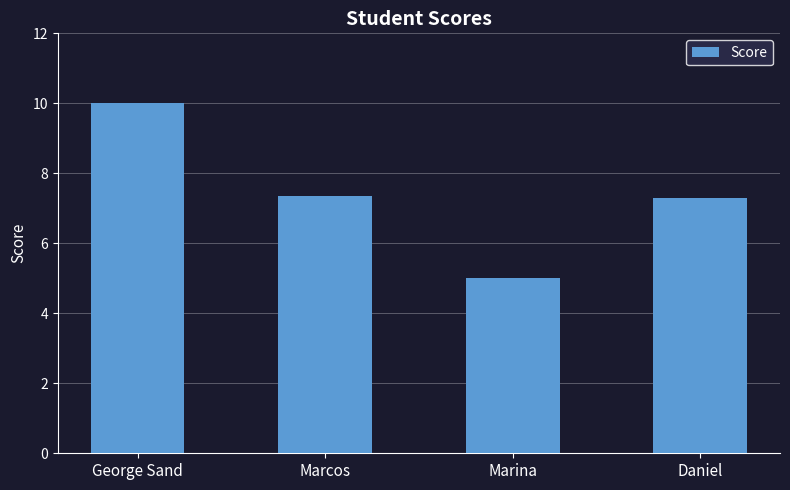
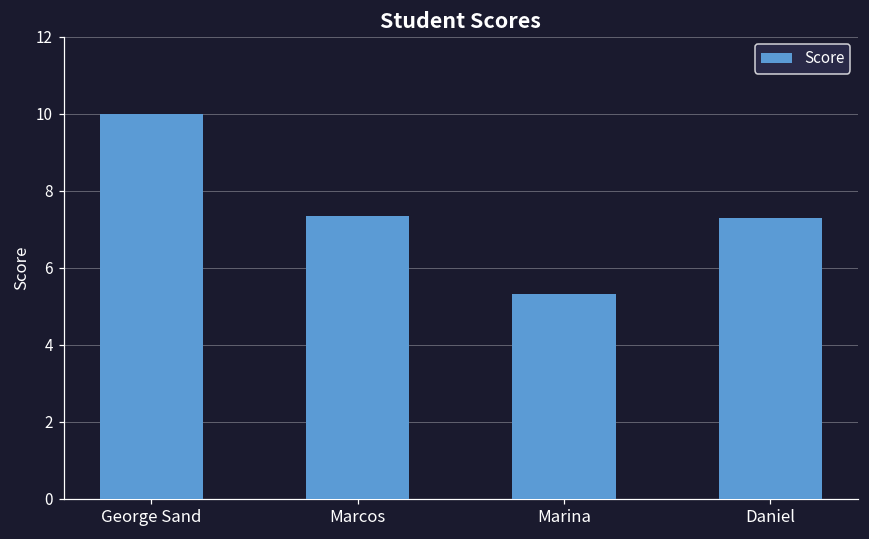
  {
    "George Sand": 10.0,
    "Marcos": 7.4,
-   "Marina": 5.0,
+   "Marina": 5.3,
    "Daniel": 7.3
  }
